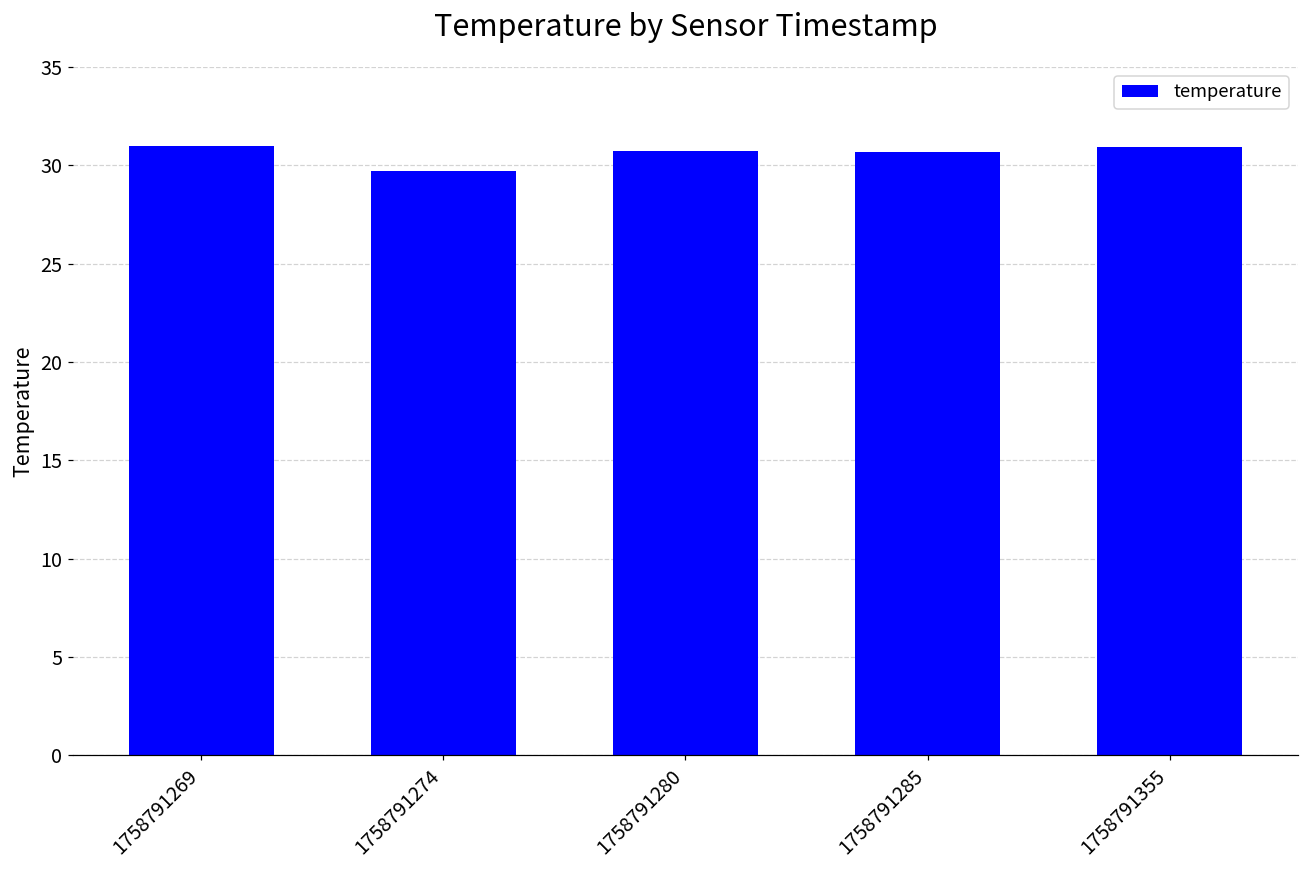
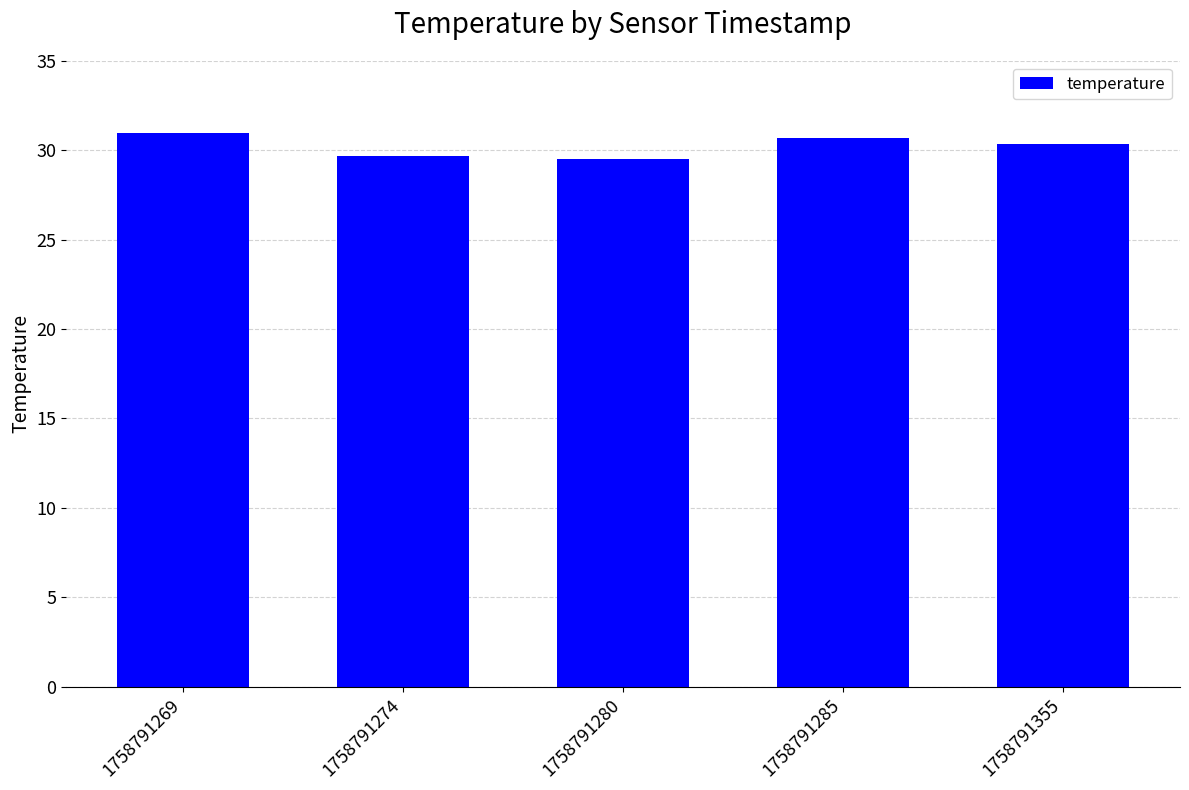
  {
    "1758791269": 31.0,
    "1758791274": 29.7,
-   "1758791280": 30.7,
+   "1758791280": 29.5,
    "1758791285": 30.7,
-   "1758791355": 30.9
+   "1758791355": 30.4
  }
